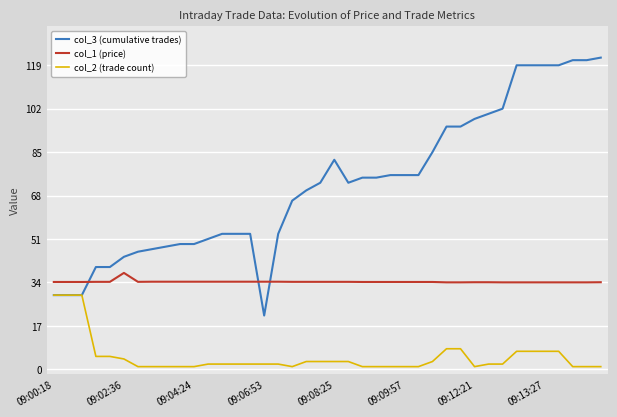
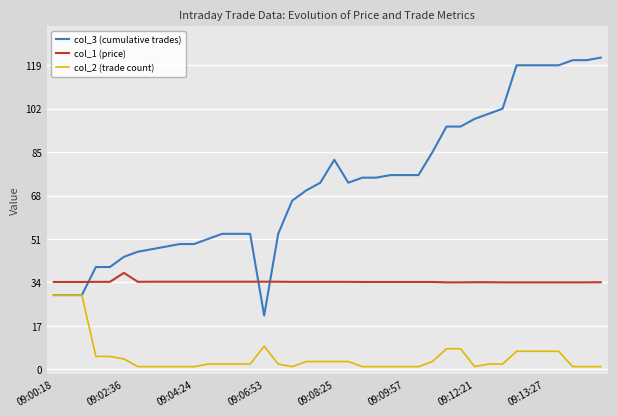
  {
    "col_3 (cumulative trades)": {
      "09:02:36": 44,
      "09:04:24": 49,
      "09:06:53": 21,
      "09:08:25": 82,
      "09:09:57": 76,
      "09:12:21": 98,
      "09:13:27": 119
    },
    "col_1 (price)": {
      "09:00:18": 34,
      "09:02:36": 38,
      "09:04:24": 34,
      "09:06:53": 34,
      "09:08:25": 34,
      "09:09:57": 34,
      "09:12:21": 34,
      "09:13:27": 34
    },
    "col_2 (trade count)": {
      "09:02:36": 4,
      "09:04:24": 1,
-     "09:06:53": 2,
+     "09:06:53": 9,
      "09:08:25": 3,
      "09:09:57": 1,
      "09:12:21": 1,
      "09:13:27": 7
    }
  }
